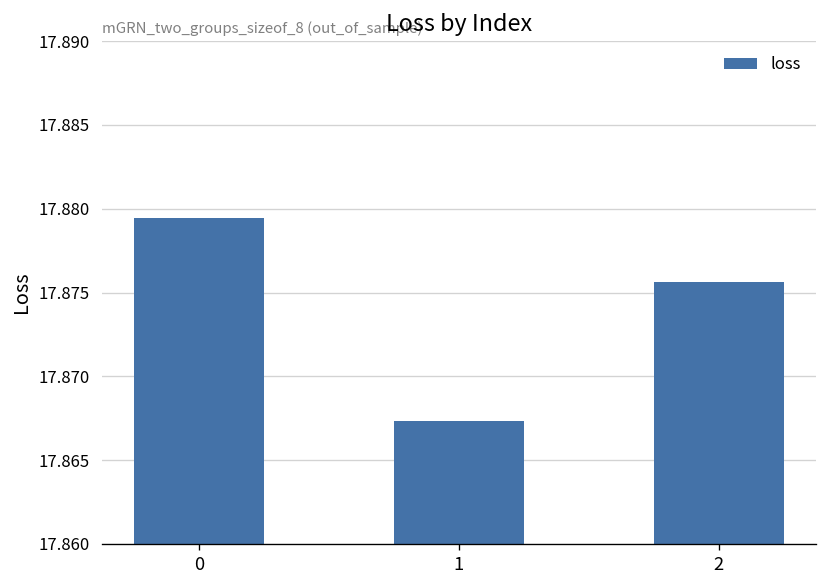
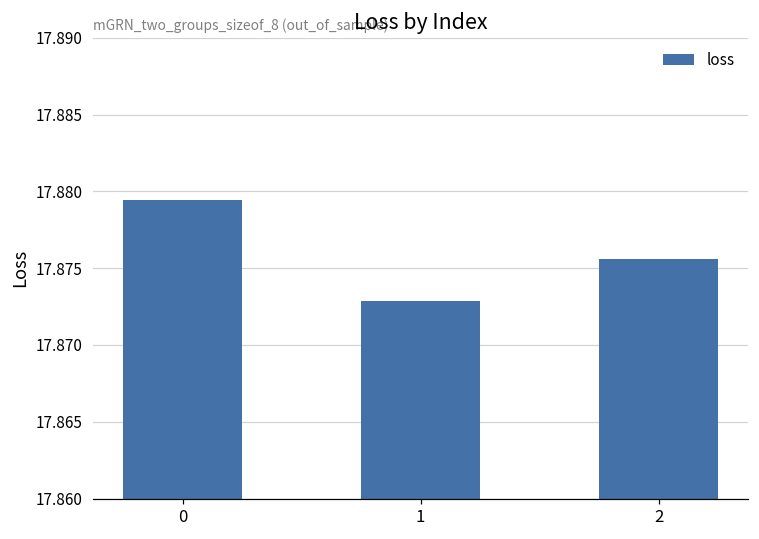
  {
    "0": 17.8794,
-   "1": 17.8673,
+   "1": 17.8729,
    "2": 17.8756
  }
